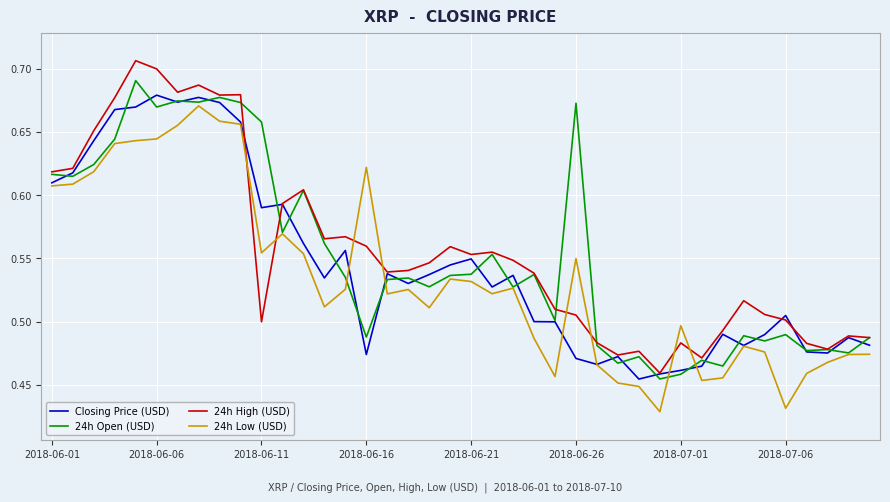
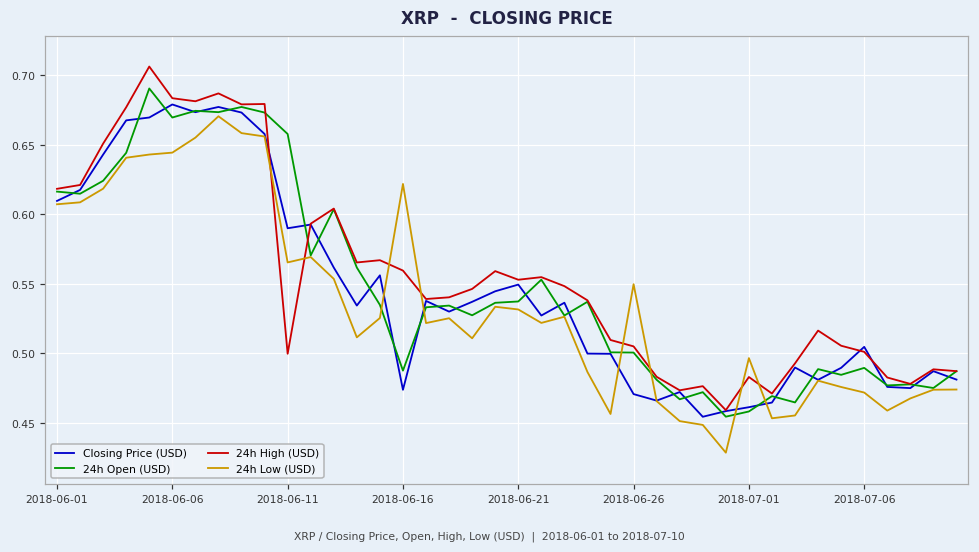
  {
    "Closing Price (USD)": {
      "2018-06-01": 0.610,
      "2018-06-06": 0.679,
      "2018-06-11": 0.590,
      "2018-06-16": 0.474,
      "2018-06-21": 0.550,
      "2018-06-26": 0.471,
      "2018-07-01": 0.461,
      "2018-07-06": 0.505
    },
    "24h Open (USD)": {
      "2018-06-01": 0.616,
      "2018-06-06": 0.670,
      "2018-06-11": 0.658,
      "2018-06-16": 0.488,
      "2018-06-21": 0.537,
-     "2018-06-26": 0.673,
+     "2018-06-26": 0.501,
      "2018-07-01": 0.458,
      "2018-07-06": 0.490
    },
    "24h High (USD)": {
      "2018-06-01": 0.618,
-     "2018-06-06": 0.700,
+     "2018-06-06": 0.684,
      "2018-06-11": 0.500,
      "2018-06-16": 0.560,
      "2018-06-21": 0.553,
      "2018-06-26": 0.505,
      "2018-07-01": 0.483,
      "2018-07-06": 0.501
    },
    "24h Low (USD)": {
      "2018-06-01": 0.607,
      "2018-06-06": 0.644,
-     "2018-06-11": 0.554,
+     "2018-06-11": 0.565,
      "2018-06-16": 0.622,
      "2018-06-21": 0.532,
      "2018-06-26": 0.550,
      "2018-07-01": 0.497,
-     "2018-07-06": 0.431
+     "2018-07-06": 0.472
    }
  }
